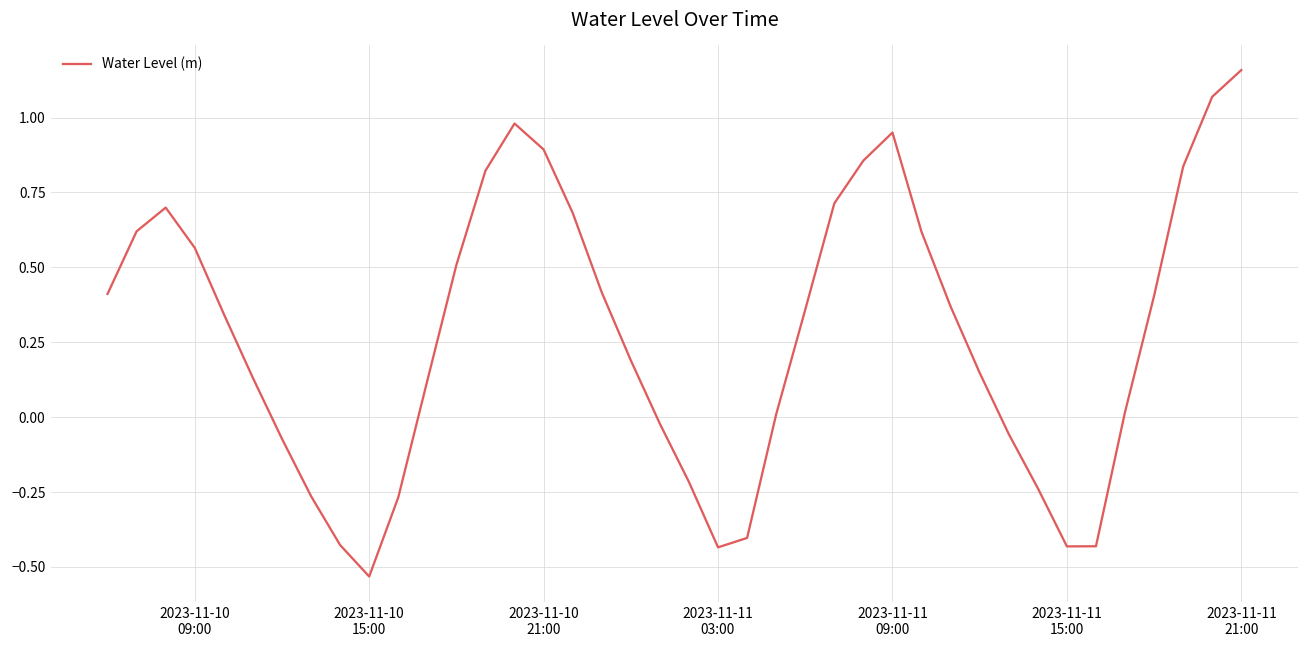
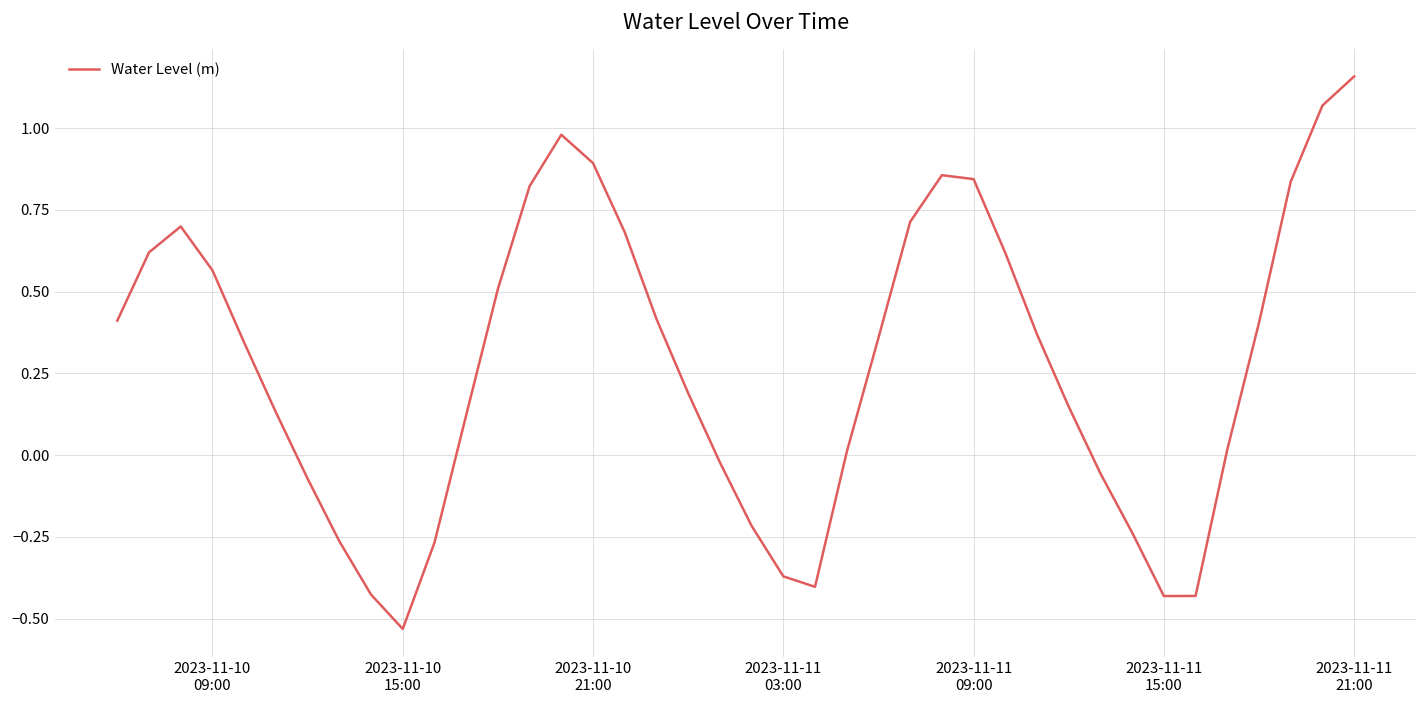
  {
    "2023-11-10 09:00": 0.57,
    "2023-11-10 15:00": -0.53,
    "2023-11-10 21:00": 0.89,
-   "2023-11-11 03:00": -0.43,
-   "2023-11-11 09:00": 0.95,
+   "2023-11-11 03:00": -0.37,
+   "2023-11-11 09:00": 0.84,
    "2023-11-11 15:00": -0.43,
    "2023-11-11 21:00": 1.16
  }
